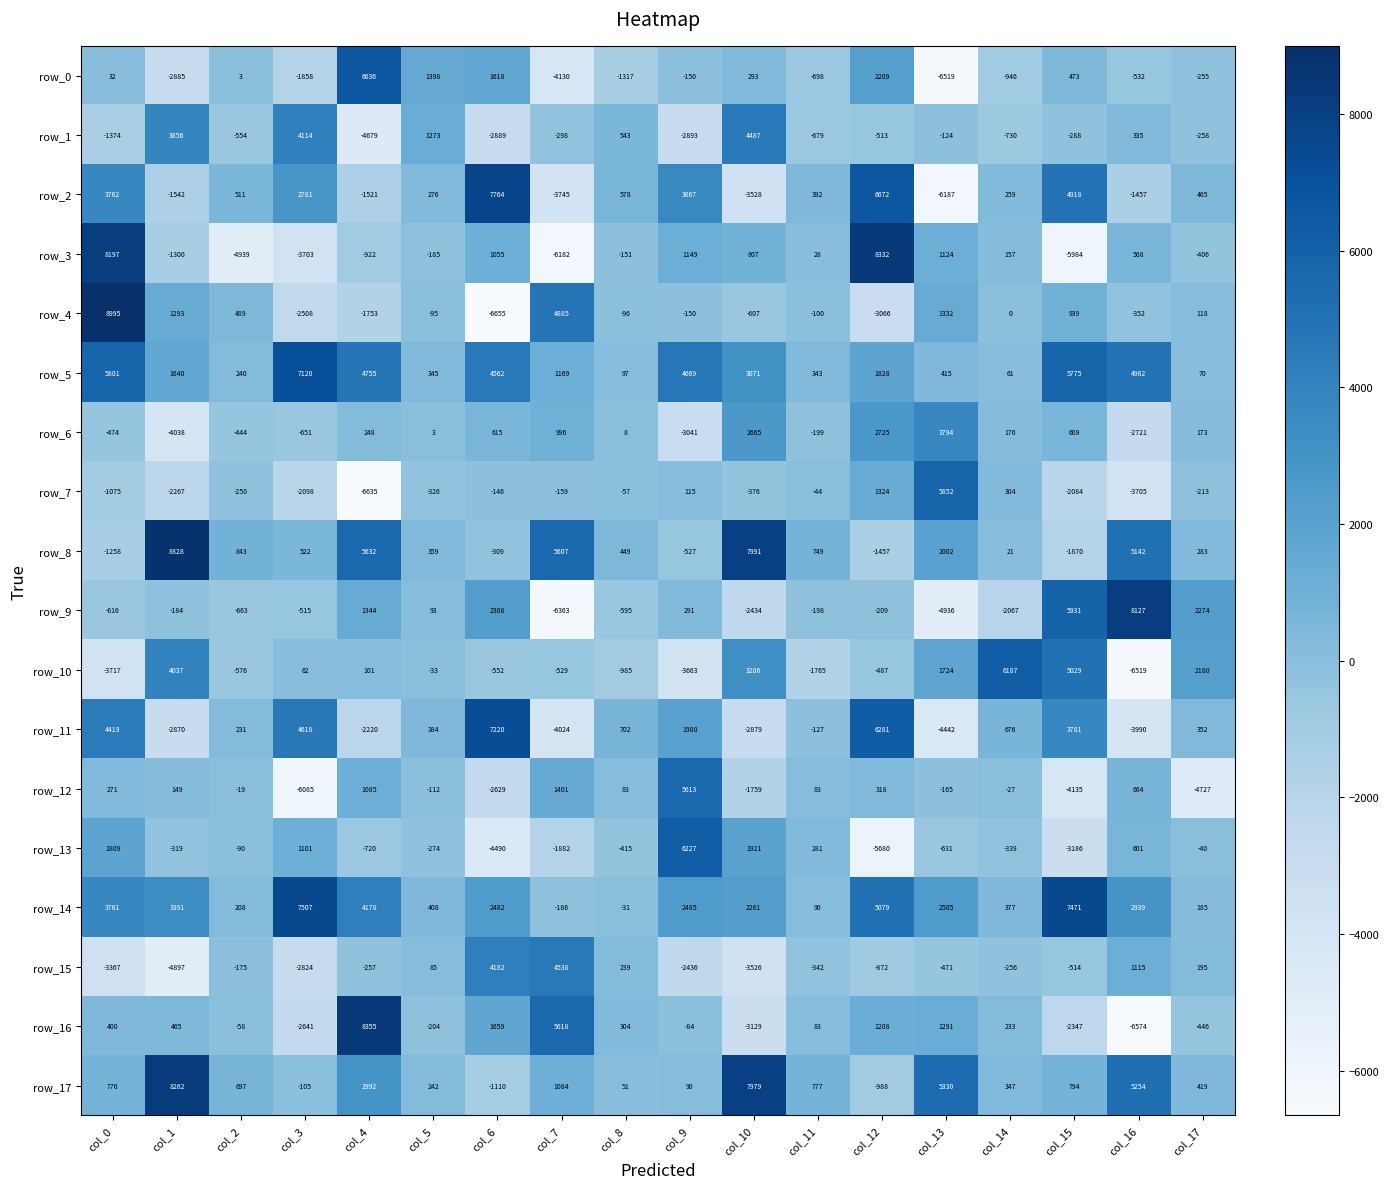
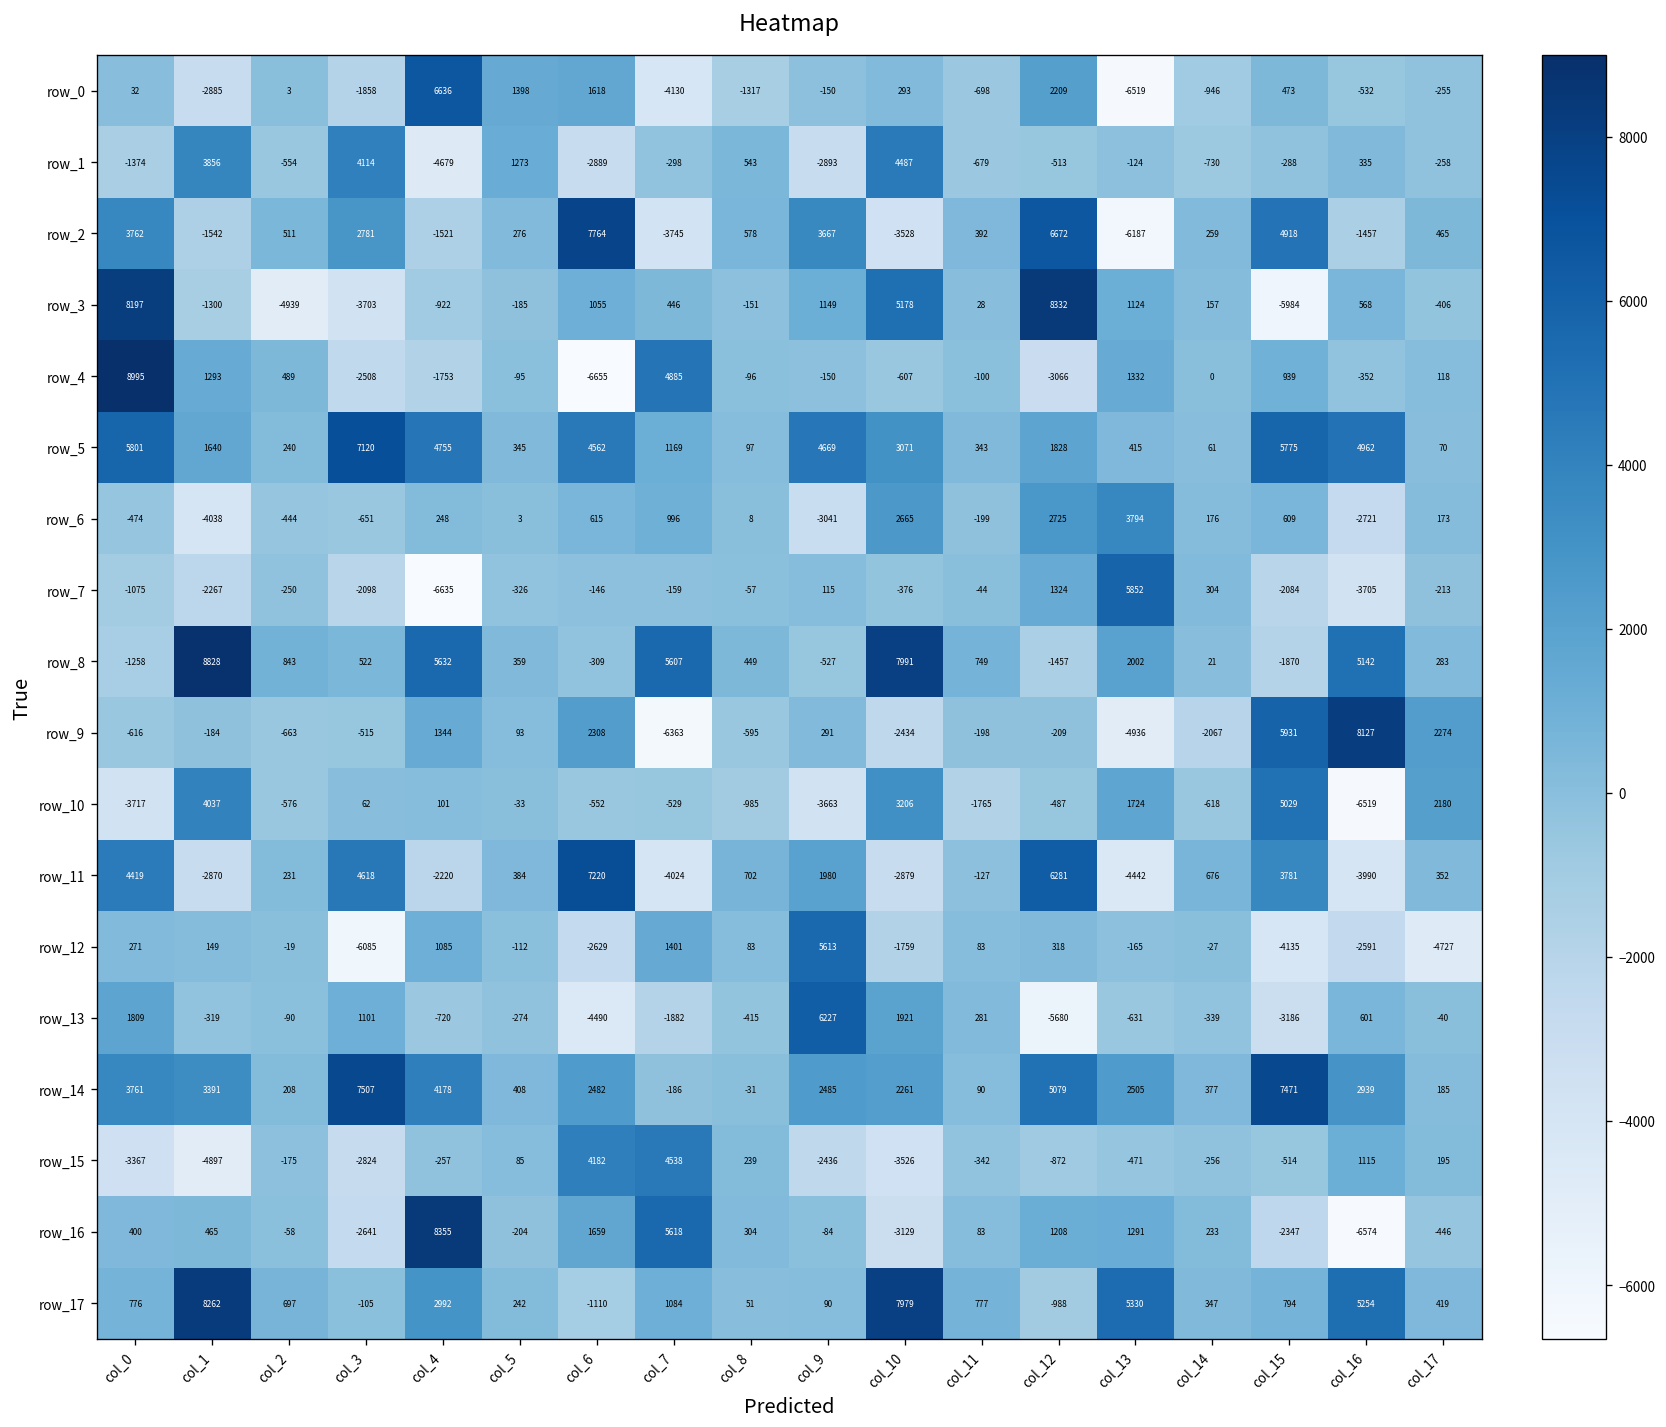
  {
    "row_3": {
      "col_0": 8197,
      "col_1": -1300,
      "col_2": -4939,
      "col_3": -3703,
      "col_4": -922,
      "col_5": -185,
      "col_6": 1055,
-     "col_7": -6182,
+     "col_7": 446,
      "col_8": -151,
      "col_9": 1149,
-     "col_10": 807,
+     "col_10": 5178,
      "col_11": 28,
      "col_12": 8332,
      "col_13": 1124,
      "col_14": 157,
      "col_15": -5984,
      "col_16": 568,
      "col_17": -406
    },
    "row_10": {
      "col_0": -3717,
      "col_1": 4037,
      "col_2": -576,
      "col_3": 62,
      "col_4": 101,
      "col_5": -33,
      "col_6": -552,
      "col_7": -529,
      "col_8": -985,
      "col_9": -3663,
      "col_10": 3206,
      "col_11": -1765,
      "col_12": -487,
      "col_13": 1724,
-     "col_14": 6187,
+     "col_14": -618,
      "col_15": 5029,
      "col_16": -6519,
      "col_17": 2180
    },
    "row_12": {
      "col_0": 271,
      "col_1": 149,
      "col_2": -19,
      "col_3": -6085,
      "col_4": 1085,
      "col_5": -112,
      "col_6": -2629,
      "col_7": 1401,
      "col_8": 83,
      "col_9": 5613,
      "col_10": -1759,
      "col_11": 83,
      "col_12": 318,
      "col_13": -165,
      "col_14": -27,
      "col_15": -4135,
-     "col_16": 664,
+     "col_16": -2591,
      "col_17": -4727
    }
  }
